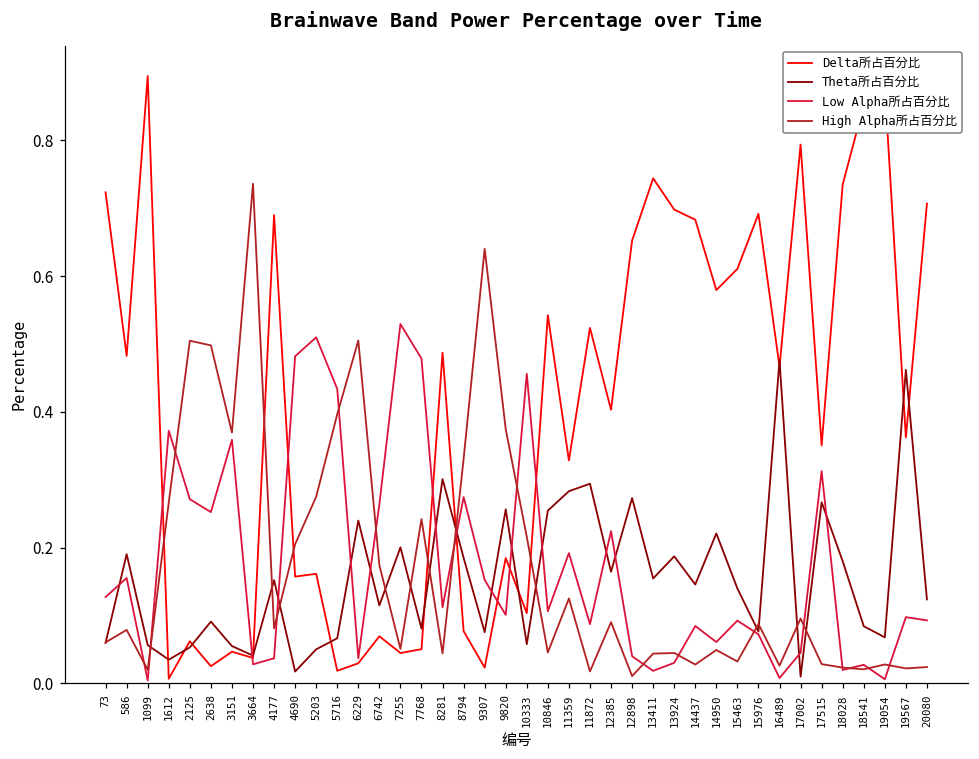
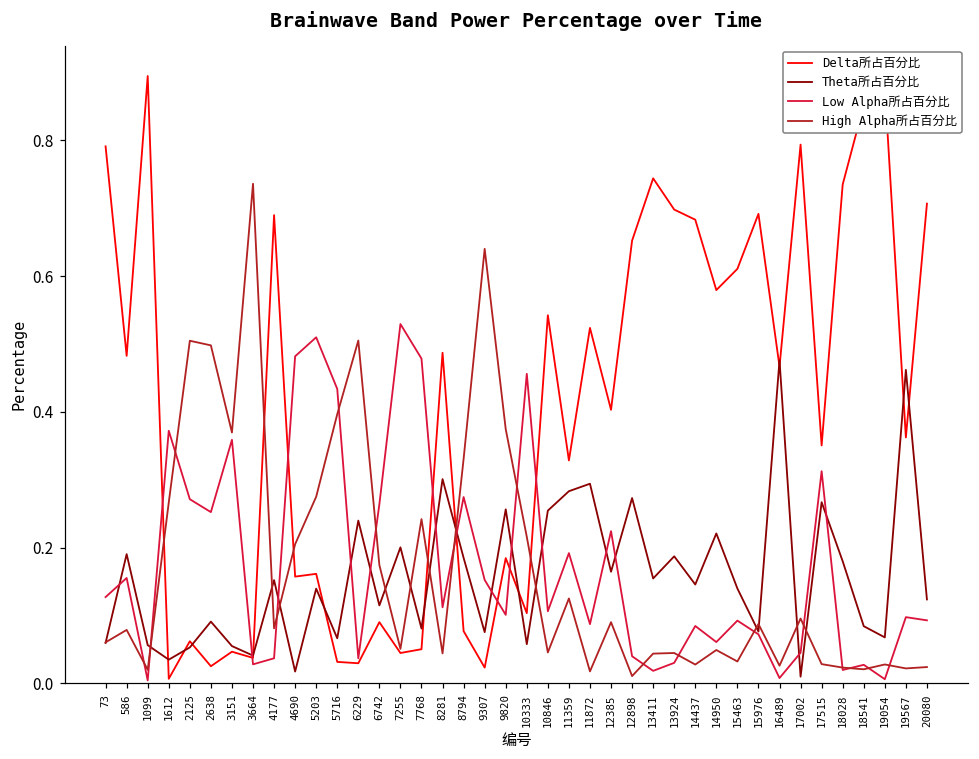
  {
    "Delta所占百分比": {
-     "73": 0.72,
+     "73": 0.79,
      "586": 0.48,
      "1099": 0.89,
      "1612": 0.01,
      "2125": 0.06,
      "2638": 0.03,
      "3151": 0.05,
      "4177": 0.69,
      "4690": 0.16,
      "5203": 0.16,
-     "5716": 0.02,
+     "5716": 0.03,
      "6229": 0.03,
-     "6742": 0.07,
+     "6742": 0.09,
      "7255": 0.04,
      "7768": 0.05,
      "8281": 0.49,
      "8794": 0.08,
      "9307": 0.02,
      "9820": 0.18,
      "10333": 0.10,
      "10846": 0.54,
      "11359": 0.33,
      "11872": 0.52,
      "12385": 0.40,
      "12898": 0.65,
      "13411": 0.74,
      "13924": 0.70,
      "14437": 0.68,
      "14950": 0.58,
      "15463": 0.61,
      "15976": 0.69,
      "16489": 0.47,
      "17002": 0.79,
      "17515": 0.35,
      "18028": 0.74,
      "19567": 0.36,
      "20080": 0.71
    },
    "Theta所占百分比": {
      "586": 0.19,
      "1099": 0.06,
      "1612": 0.04,
      "2125": 0.05,
      "2638": 0.09,
      "3151": 0.06,
      "4177": 0.15,
      "4690": 0.02,
-     "5203": 0.05,
+     "5203": 0.14,
      "5716": 0.07,
      "6229": 0.24,
      "6742": 0.12,
      "7255": 0.20,
      "7768": 0.08,
      "8281": 0.30,
      "8794": 0.19,
      "9307": 0.08,
      "9820": 0.26,
      "10333": 0.06,
      "10846": 0.25,
      "11359": 0.28,
      "11872": 0.29,
      "12385": 0.16,
      "12898": 0.27,
      "13411": 0.15,
      "13924": 0.19,
      "14437": 0.15,
      "14950": 0.22,
      "15463": 0.14,
      "15976": 0.08,
      "16489": 0.48,
      "17002": 0.01,
      "17515": 0.27,
      "18028": 0.18,
      "18541": 0.08,
      "19054": 0.07,
      "19567": 0.46,
      "20080": 0.12
    }
  }
